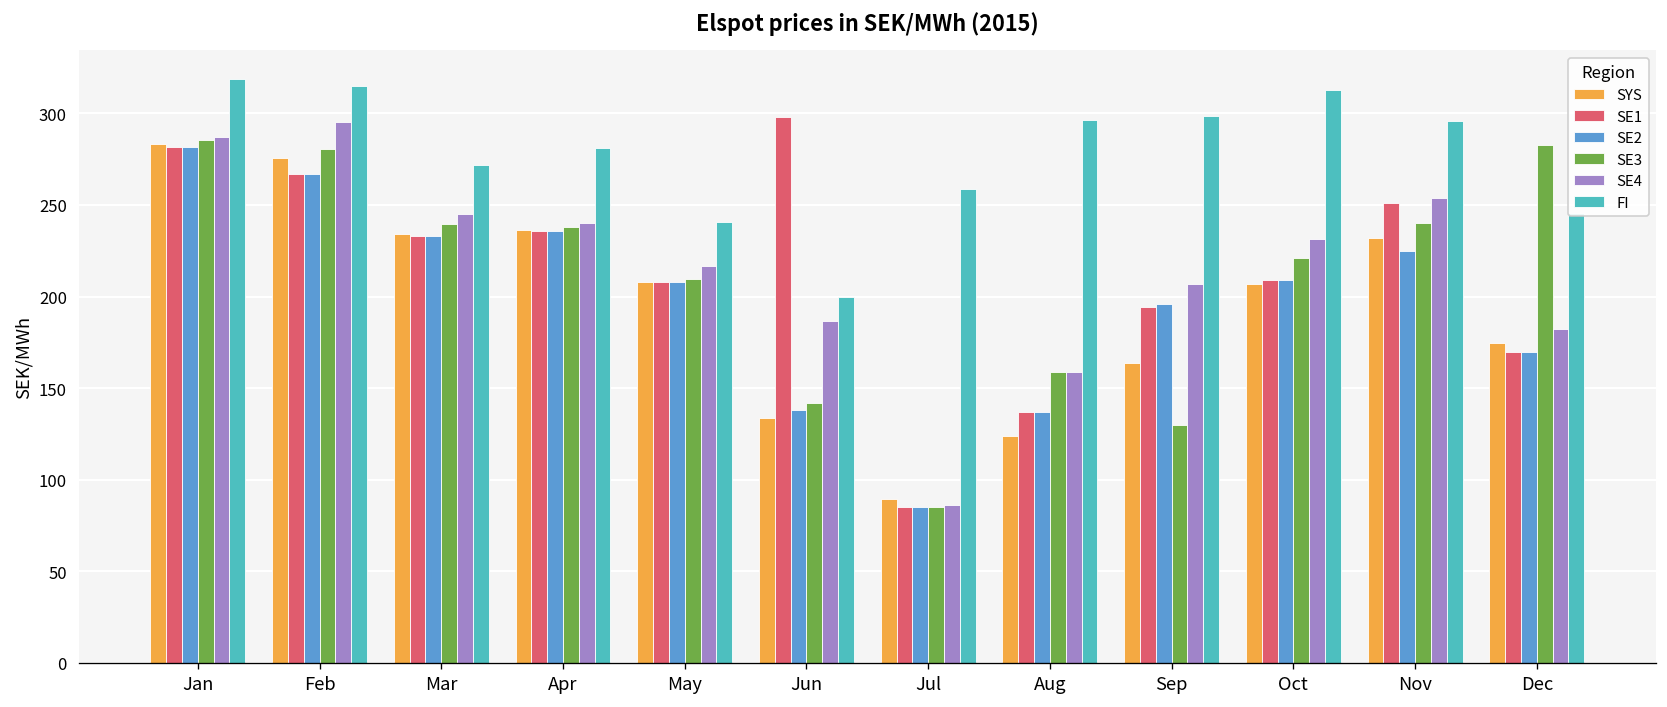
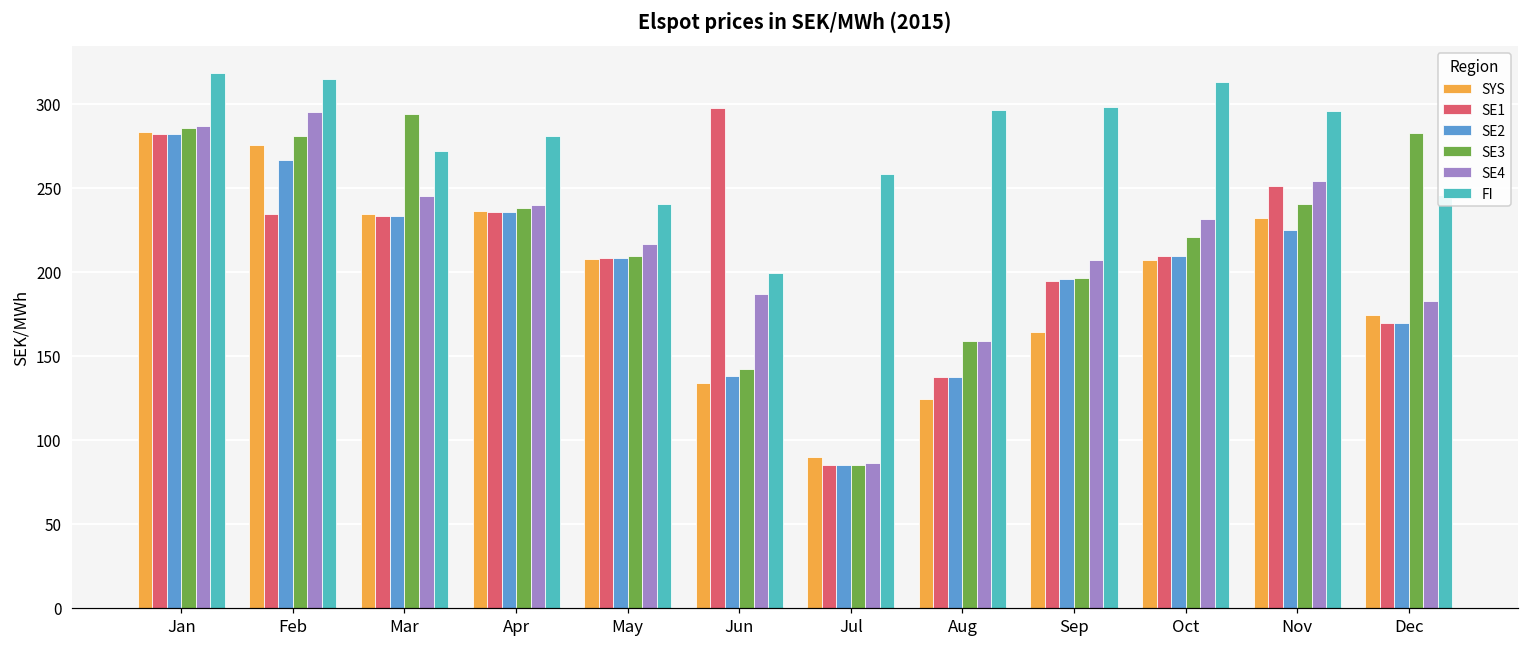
  {
    "SYS": {
      "Jan": 283,
      "Feb": 276,
      "Mar": 234,
      "Apr": 236,
      "May": 208,
      "Jun": 134,
      "Jul": 89,
      "Aug": 124,
      "Sep": 164,
      "Oct": 207,
      "Nov": 232,
      "Dec": 174
    },
    "SE1": {
      "Jan": 282,
-     "Feb": 267,
+     "Feb": 234,
      "Mar": 233,
      "Apr": 236,
      "May": 208,
      "Jun": 298,
      "Jul": 85,
      "Aug": 137,
      "Sep": 194,
      "Oct": 209,
      "Nov": 251,
      "Dec": 170
    },
    "SE3": {
      "Jan": 285,
      "Feb": 281,
-     "Mar": 239,
+     "Mar": 294,
      "Apr": 238,
      "May": 209,
      "Jun": 142,
      "Jul": 85,
      "Aug": 159,
-     "Sep": 130,
+     "Sep": 197,
      "Oct": 221,
      "Nov": 240,
      "Dec": 283
    },
    "SE4": {
      "Jan": 287,
      "Feb": 295,
      "Mar": 245,
      "Apr": 240,
      "May": 217,
      "Jun": 187,
      "Jul": 86,
      "Aug": 159,
      "Sep": 207,
      "Oct": 231,
      "Nov": 254,
      "Dec": 182
    }
  }
